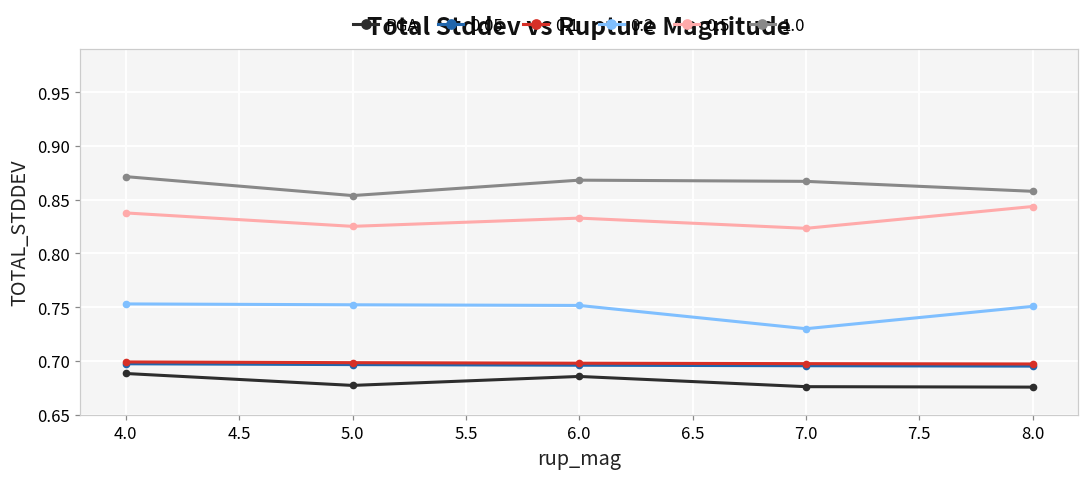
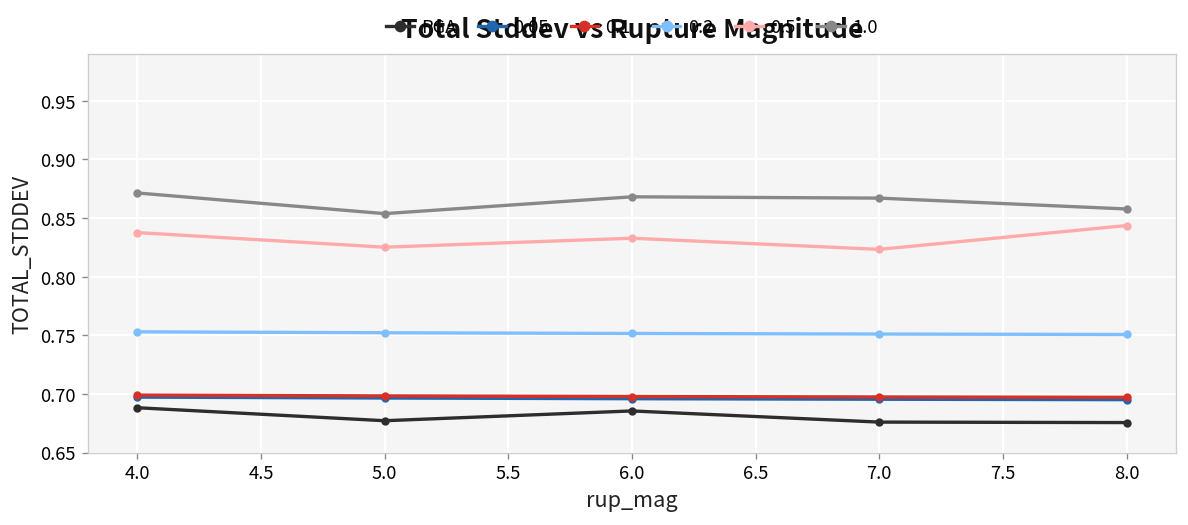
  {
    "PGA": {
      "4.0": 0.69,
      "5.0": 0.68,
      "6.0": 0.69,
      "7.0": 0.68,
      "8.0": 0.68
    },
    "0.2": {
      "4.0": 0.75,
      "5.0": 0.75,
      "6.0": 0.75,
-     "7.0": 0.73,
+     "7.0": 0.75,
      "8.0": 0.75
    },
    "0.5": {
      "4.0": 0.84,
      "5.0": 0.83,
      "6.0": 0.83,
      "7.0": 0.82,
      "8.0": 0.84
    },
    "1.0": {
      "4.0": 0.87,
      "5.0": 0.85,
      "6.0": 0.87,
      "7.0": 0.87,
      "8.0": 0.86
    }
  }
